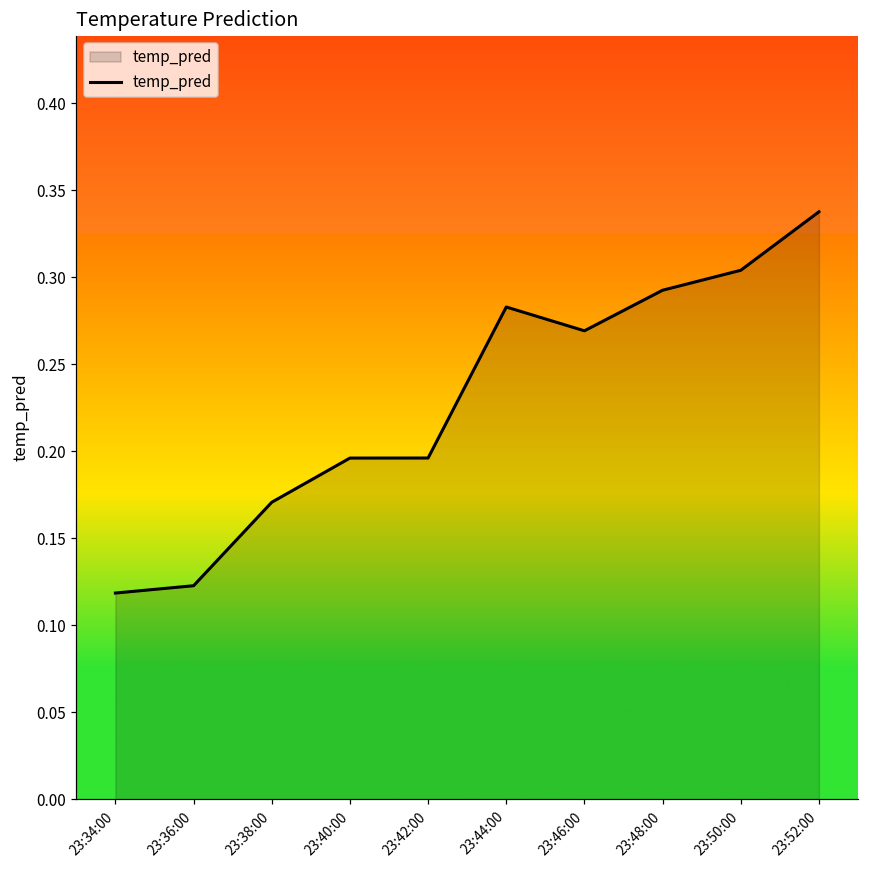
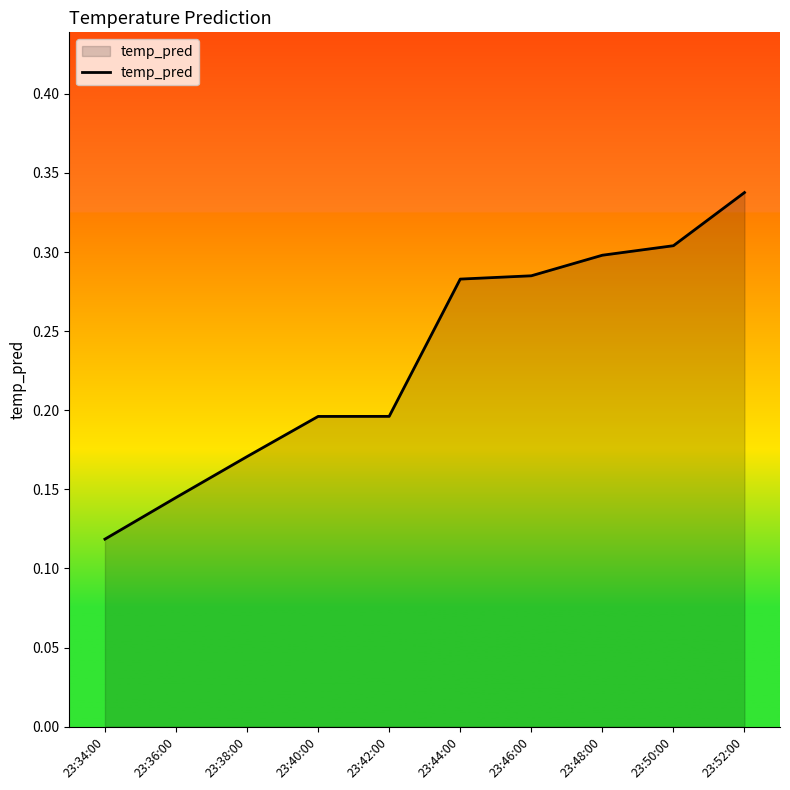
  {
    "23:34:00": 0.119,
-   "23:36:00": 0.123,
+   "23:36:00": 0.145,
    "23:38:00": 0.171,
    "23:40:00": 0.196,
    "23:42:00": 0.196,
    "23:44:00": 0.283,
-   "23:46:00": 0.269,
-   "23:48:00": 0.293,
+   "23:46:00": 0.285,
+   "23:48:00": 0.298,
    "23:50:00": 0.304,
    "23:52:00": 0.338
  }
